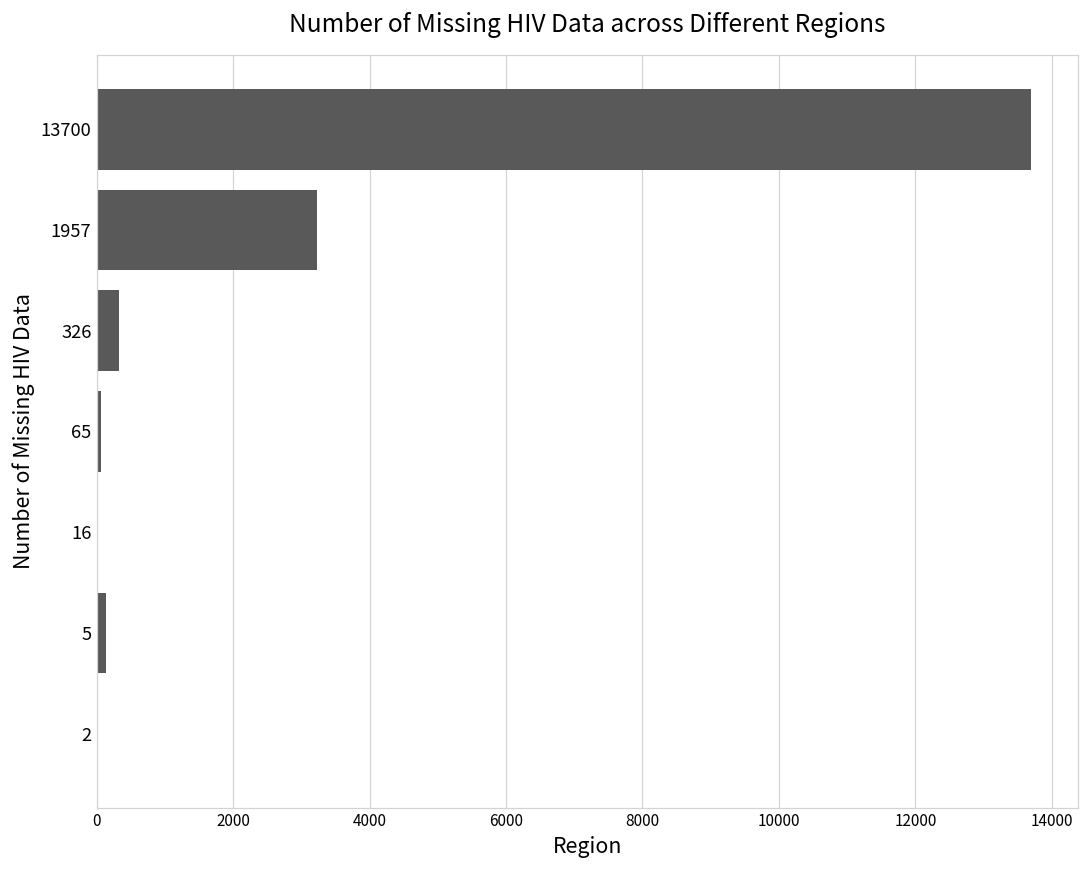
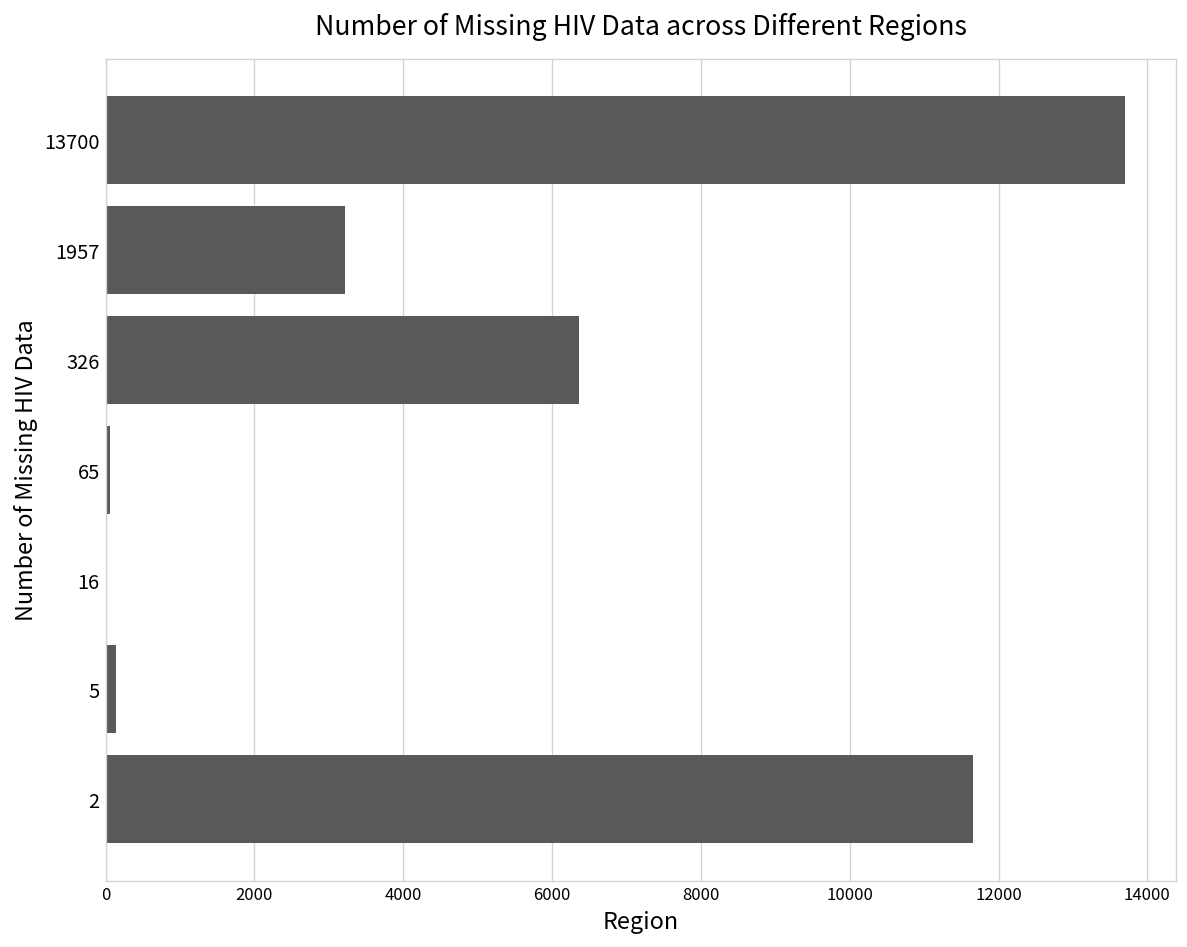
  {
    "13700": 13700,
    "1957": 3200,
-   "326": 300,
+   "326": 6400,
    "65": 100,
    "5": 100,
-   "2": 0
+   "2": 11700
  }
